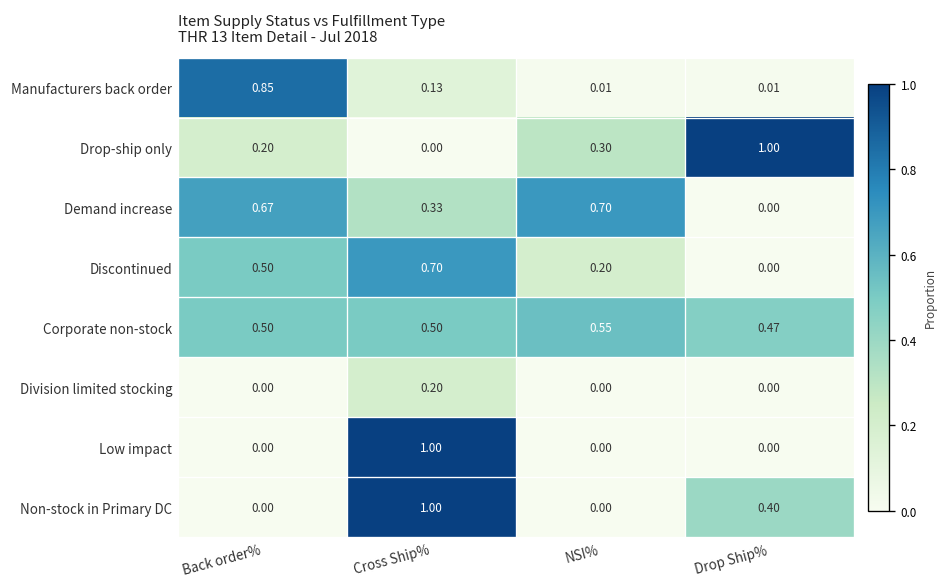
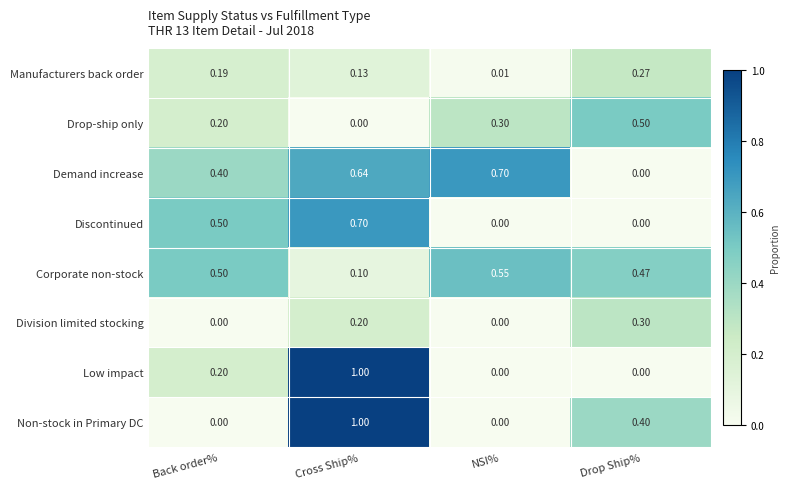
  {
    "Manufacturers back order": {
-     "Back order%": 0.85,
+     "Back order%": 0.19,
      "Cross Ship%": 0.13,
      "NSI%": 0.01,
-     "Drop Ship%": 0.01
+     "Drop Ship%": 0.27
    },
    "Drop-ship only": {
      "Back order%": 0.20,
      "Cross Ship%": 0.00,
      "NSI%": 0.30,
-     "Drop Ship%": 1.00
+     "Drop Ship%": 0.50
    },
    "Demand increase": {
-     "Back order%": 0.67,
-     "Cross Ship%": 0.33,
+     "Back order%": 0.40,
+     "Cross Ship%": 0.64,
      "NSI%": 0.70,
      "Drop Ship%": 0.00
    },
    "Discontinued": {
      "Back order%": 0.50,
      "Cross Ship%": 0.70,
-     "NSI%": 0.20,
+     "NSI%": 0.00,
      "Drop Ship%": 0.00
    },
    "Corporate non-stock": {
      "Back order%": 0.50,
-     "Cross Ship%": 0.50,
+     "Cross Ship%": 0.10,
      "NSI%": 0.55,
      "Drop Ship%": 0.47
    },
    "Division limited stocking": {
      "Back order%": 0.00,
      "Cross Ship%": 0.20,
      "NSI%": 0.00,
-     "Drop Ship%": 0.00
+     "Drop Ship%": 0.30
    },
    "Low impact": {
-     "Back order%": 0.00,
+     "Back order%": 0.20,
      "Cross Ship%": 1.00,
      "NSI%": 0.00,
      "Drop Ship%": 0.00
    },
    "Non-stock in Primary DC": {
      "Back order%": 0.00,
      "Cross Ship%": 1.00,
      "NSI%": 0.00,
      "Drop Ship%": 0.40
    }
  }
